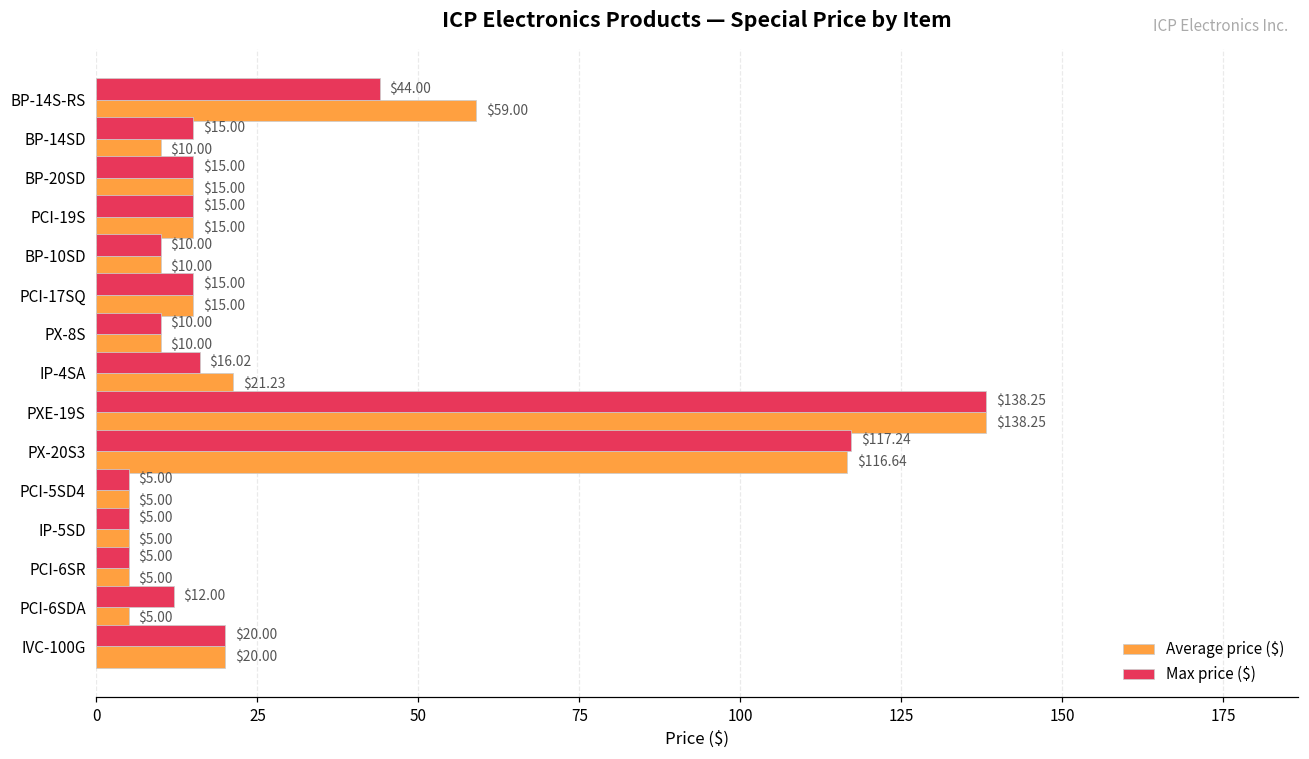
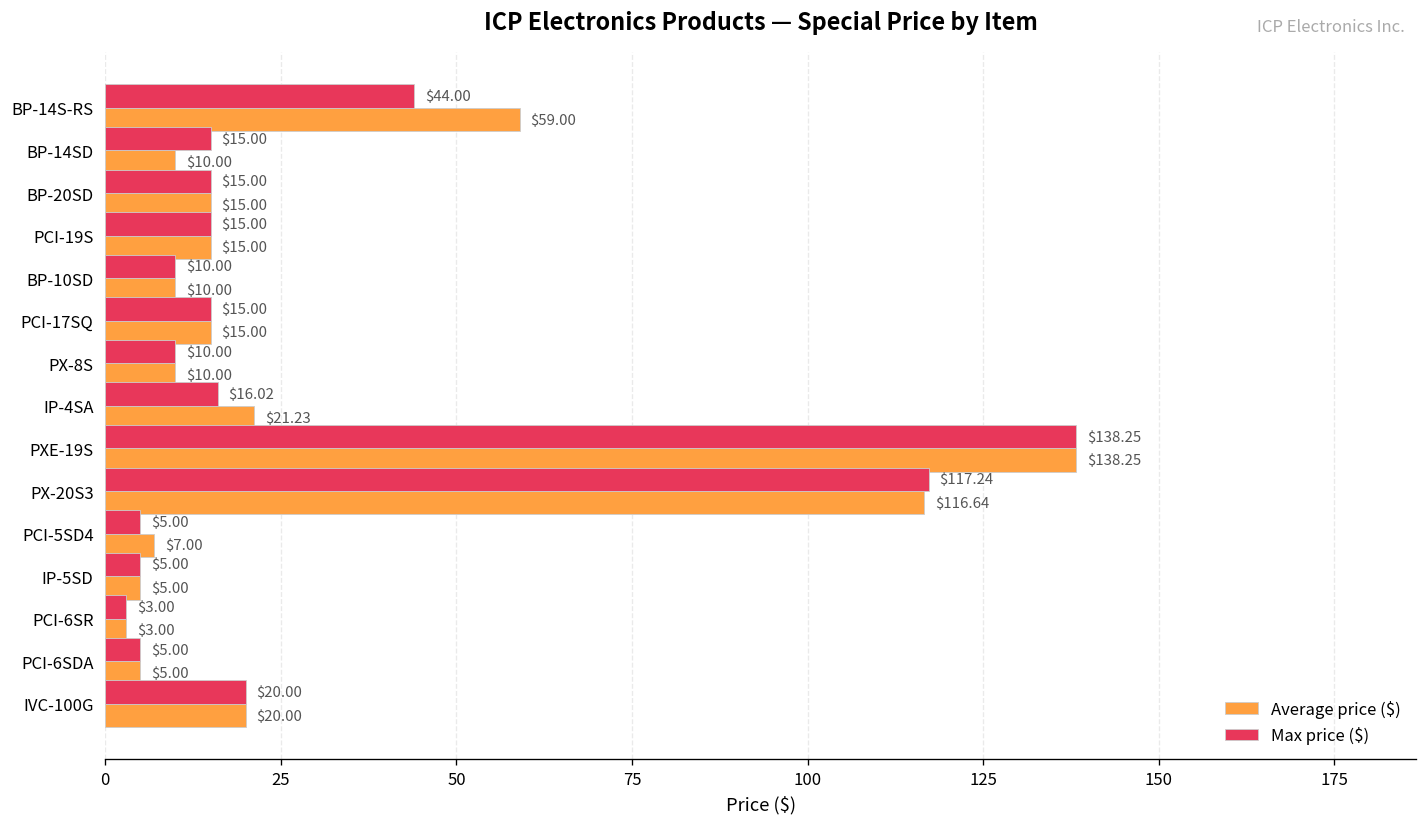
  {
    "Average price ($)": {
      "BP-14S-RS": "$59.00",
      "BP-14SD": "$10.00",
      "BP-20SD": "$15.00",
      "PCI-19S": "$15.00",
      "BP-10SD": "$10.00",
      "PCI-17SQ": "$15.00",
      "PX-8S": "$10.00",
      "IP-4SA": "$21.23",
      "PXE-19S": "$138.25",
      "PX-20S3": "$116.64",
-     "PCI-5SD4": "$5.00",
+     "PCI-5SD4": "$7.00",
      "IP-5SD": "$5.00",
-     "PCI-6SR": "$5.00",
+     "PCI-6SR": "$3.00",
      "PCI-6SDA": "$5.00",
      "IVC-100G": "$20.00"
    },
    "Max price ($)": {
      "BP-14S-RS": "$44.00",
      "BP-14SD": "$15.00",
      "BP-20SD": "$15.00",
      "PCI-19S": "$15.00",
      "BP-10SD": "$10.00",
      "PCI-17SQ": "$15.00",
      "PX-8S": "$10.00",
      "IP-4SA": "$16.02",
      "PXE-19S": "$138.25",
      "PX-20S3": "$117.24",
      "PCI-5SD4": "$5.00",
      "IP-5SD": "$5.00",
-     "PCI-6SR": "$5.00",
-     "PCI-6SDA": "$12.00",
+     "PCI-6SR": "$3.00",
+     "PCI-6SDA": "$5.00",
      "IVC-100G": "$20.00"
    }
  }
